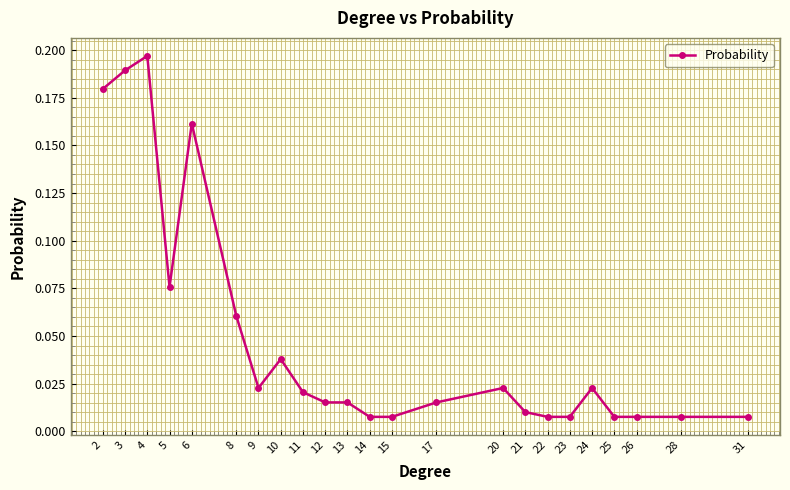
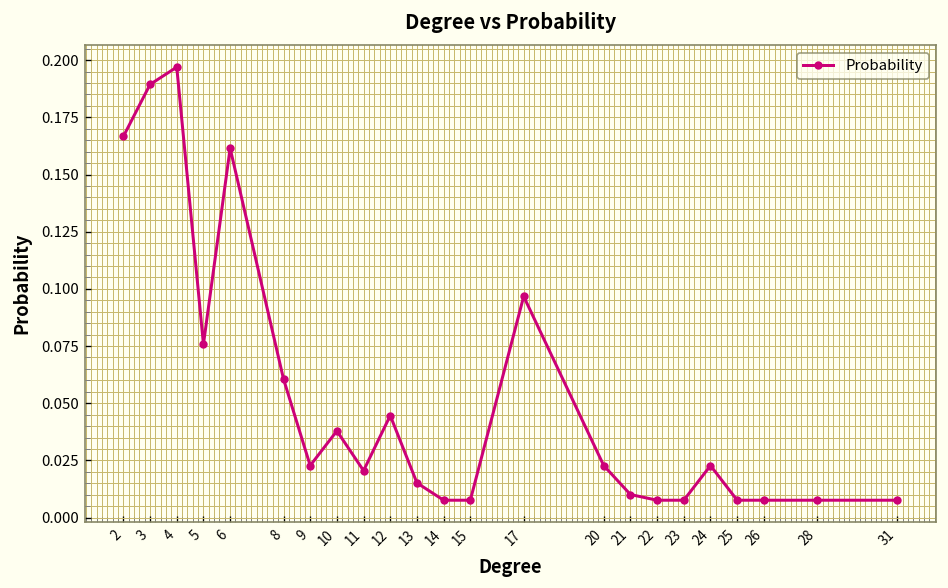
  {
-   "2": 0.180,
+   "2": 0.167,
    "3": 0.189,
    "4": 0.197,
    "5": 0.076,
    "6": 0.161,
    "8": 0.061,
    "9": 0.023,
    "10": 0.038,
    "11": 0.021,
-   "12": 0.015,
+   "12": 0.045,
    "13": 0.015,
    "14": 0.008,
    "15": 0.008,
-   "17": 0.015,
+   "17": 0.097,
    "20": 0.023,
    "21": 0.010,
    "22": 0.008,
    "23": 0.008,
    "24": 0.023,
    "25": 0.008,
    "26": 0.008,
    "28": 0.008,
    "31": 0.008
  }
